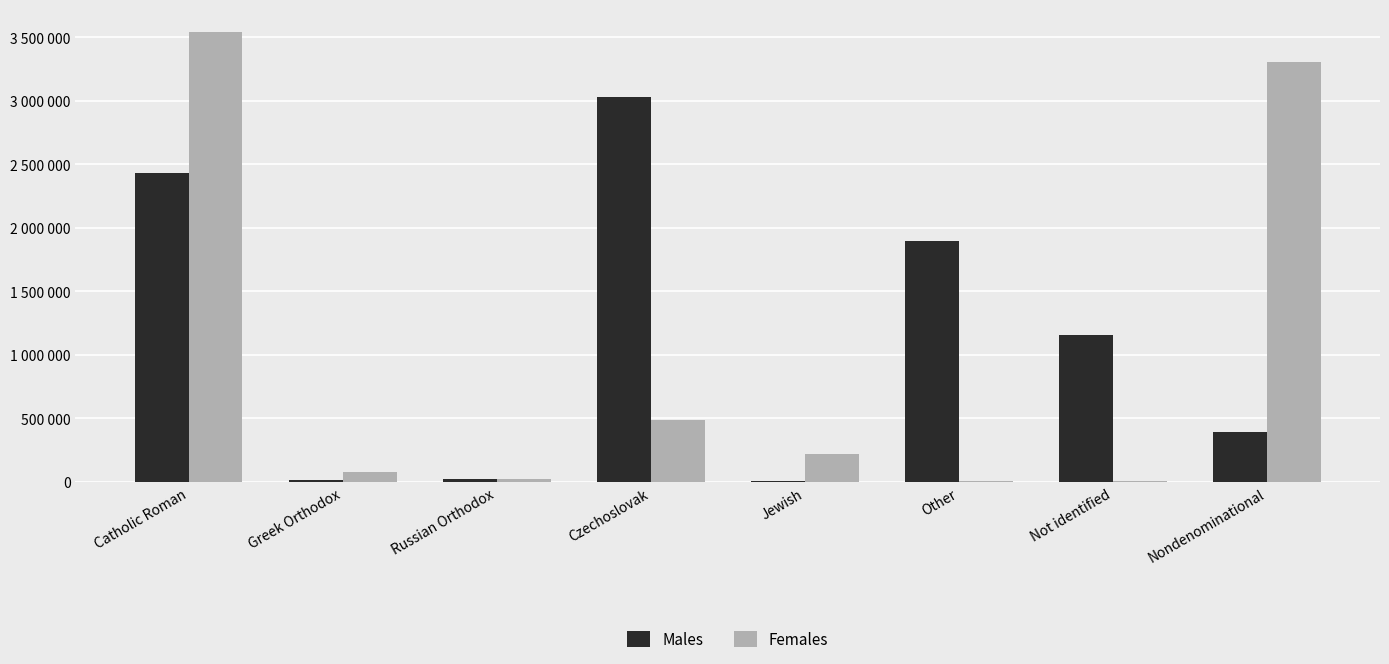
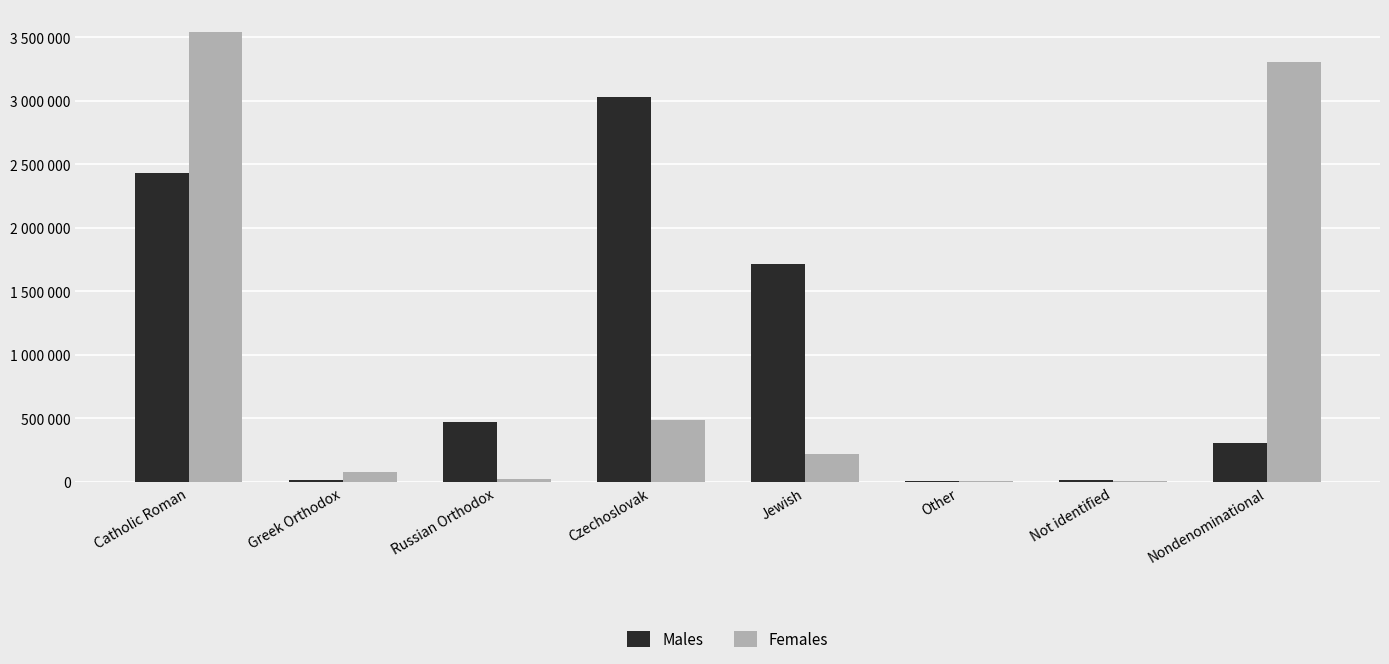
  {
    "Males": {
      "Catholic Roman": 2430000,
-     "Russian Orthodox": 30000,
+     "Russian Orthodox": 470000,
      "Czechoslovak": 3030000,
-     "Jewish": 0,
-     "Other": 1900000,
-     "Not identified": 1160000,
-     "Nondenominational": 390000
+     "Jewish": 1710000,
+     "Other": 10000,
+     "Not identified": 10000,
+     "Nondenominational": 310000
    },
    "Females": {
      "Catholic Roman": 3540000,
      "Greek Orthodox": 80000,
      "Russian Orthodox": 30000,
      "Czechoslovak": 490000,
      "Jewish": 220000,
      "Nondenominational": 3300000
    }
  }
